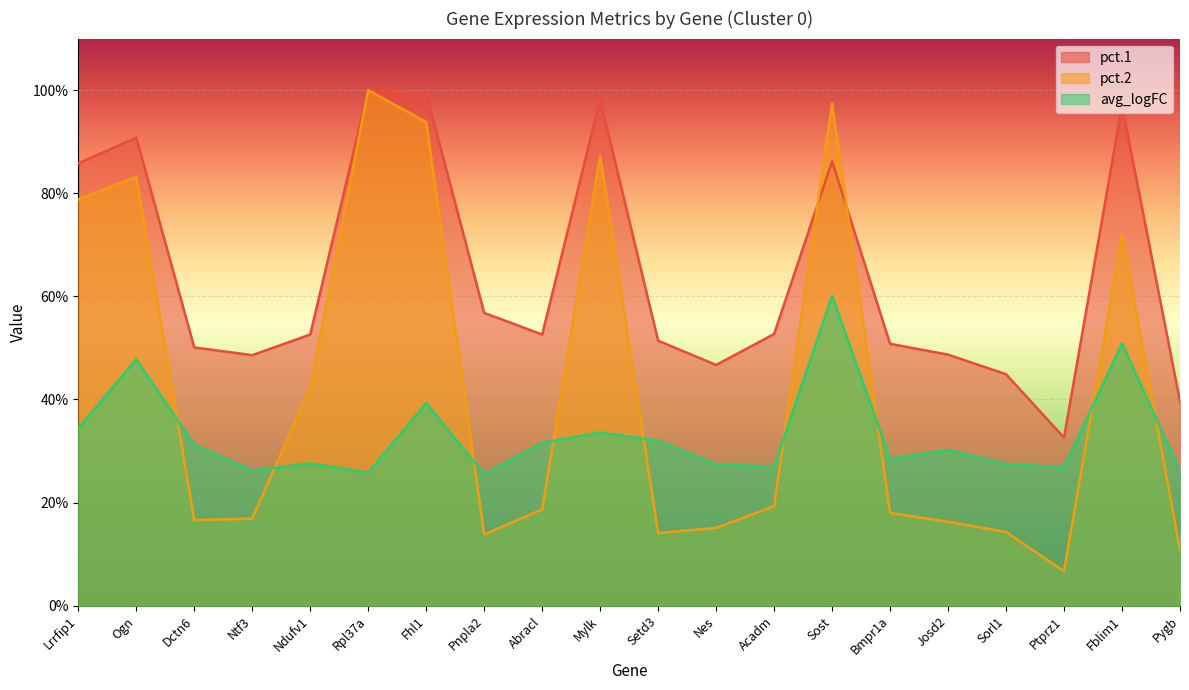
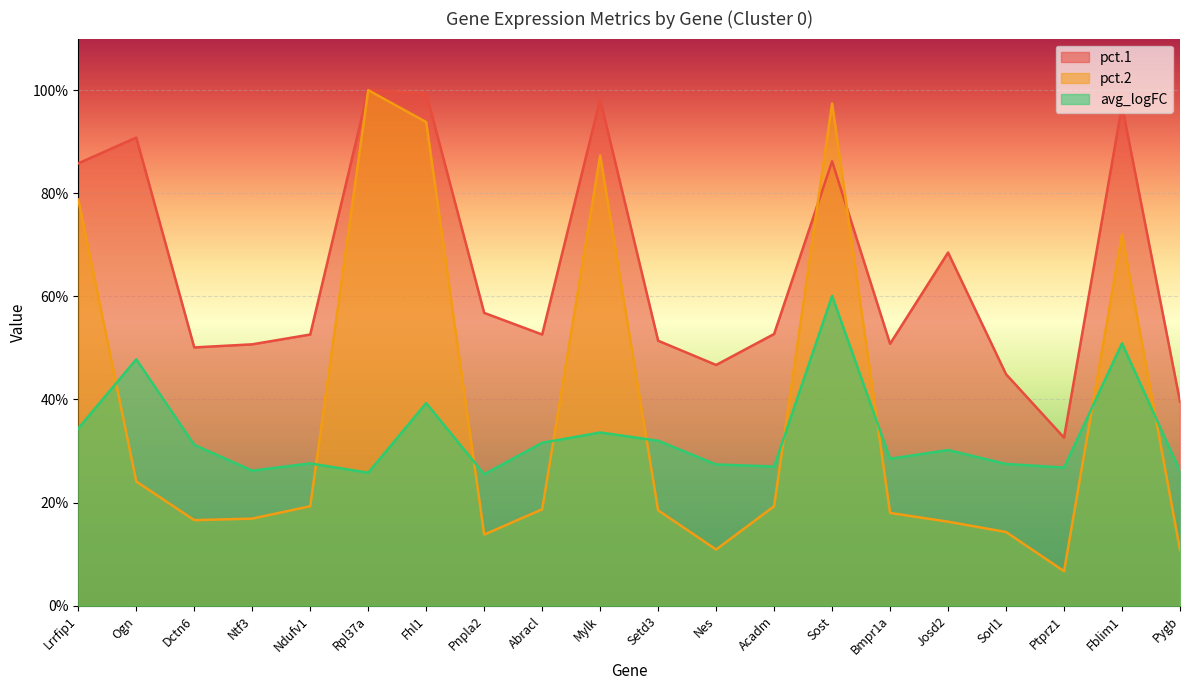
  {
    "pct.1": {
      "Lrrfip1": "86%",
      "Ogn": "91%",
      "Dctn6": "50%",
-     "Ntf3": "49%",
+     "Ntf3": "51%",
      "Ndufv1": "53%",
      "Fhl1": "99%",
      "Pnpla2": "57%",
      "Abracl": "53%",
      "Mylk": "98%",
      "Setd3": "51%",
      "Nes": "47%",
      "Acadm": "53%",
      "Sost": "86%",
      "Bmpr1a": "51%",
-     "Josd2": "49%",
+     "Josd2": "69%",
      "Sorl1": "45%",
      "Ptprz1": "33%",
      "Pygb": "40%"
    },
    "pct.2": {
      "Lrrfip1": "79%",
-     "Ogn": "83%",
+     "Ogn": "24%",
      "Dctn6": "17%",
      "Ntf3": "17%",
-     "Ndufv1": "42%",
+     "Ndufv1": "19%",
      "Fhl1": "94%",
      "Pnpla2": "14%",
      "Abracl": "19%",
      "Mylk": "87%",
-     "Setd3": "14%",
-     "Nes": "15%",
+     "Setd3": "19%",
+     "Nes": "11%",
      "Acadm": "19%",
      "Sost": "97%",
      "Bmpr1a": "18%",
      "Josd2": "16%",
      "Sorl1": "14%",
      "Ptprz1": "7%",
      "Fblim1": "72%",
      "Pygb": "11%"
    },
    "avg_logFC": {
      "Lrrfip1": "34%",
      "Ogn": "48%",
      "Dctn6": "31%",
      "Ntf3": "26%",
      "Ndufv1": "28%",
      "Rpl37a": "26%",
      "Fhl1": "39%",
      "Pnpla2": "26%",
      "Abracl": "32%",
      "Mylk": "34%",
      "Setd3": "32%",
      "Nes": "27%",
      "Acadm": "27%",
      "Sost": "60%",
      "Bmpr1a": "28%",
      "Josd2": "30%",
      "Sorl1": "28%",
      "Ptprz1": "27%",
      "Fblim1": "51%",
      "Pygb": "26%"
    }
  }
